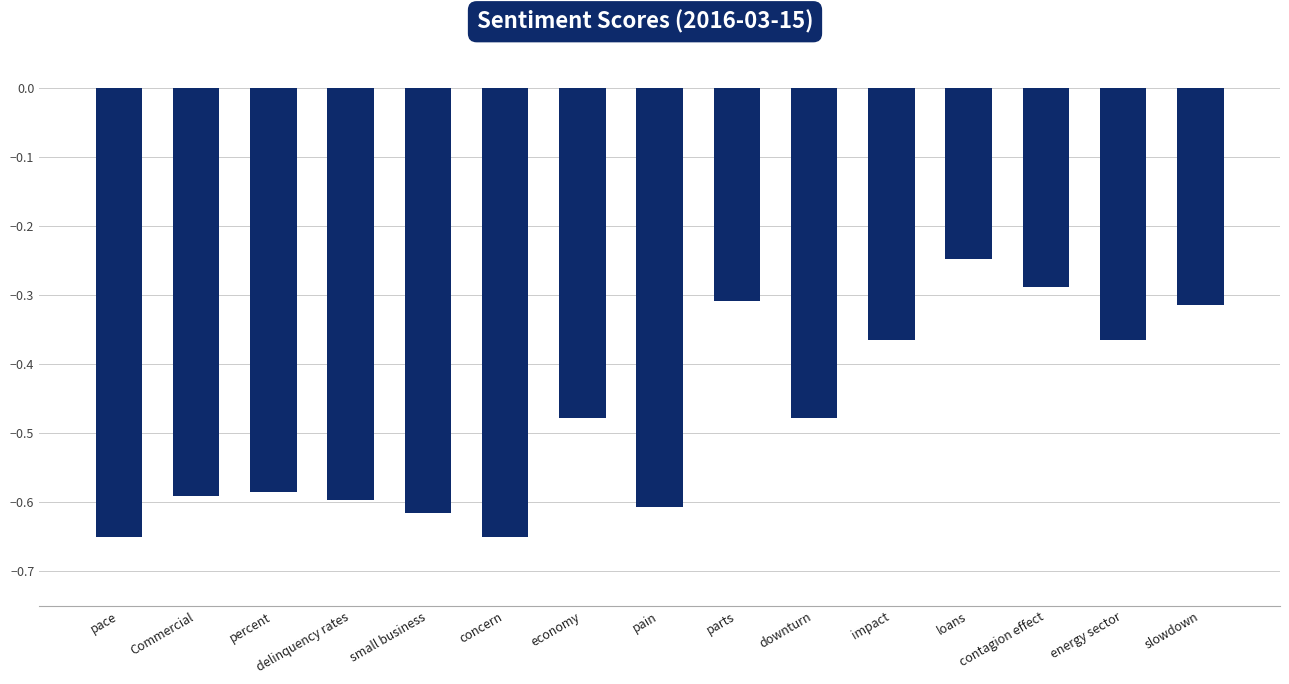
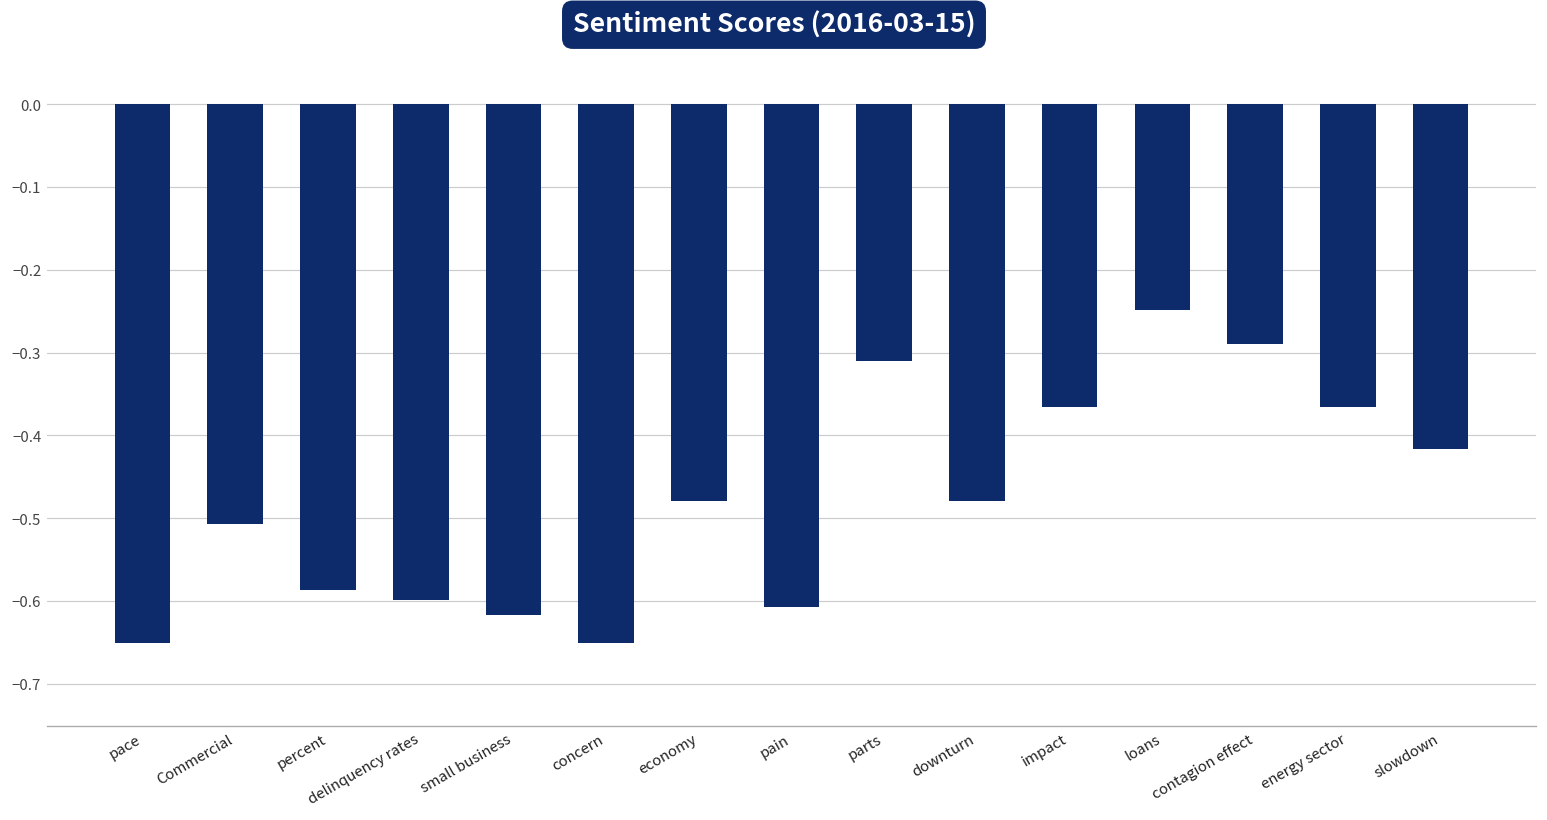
  {
    "pace": -0.65,
-   "Commercial": -0.59,
+   "Commercial": -0.51,
    "percent": -0.59,
    "delinquency rates": -0.60,
    "small business": -0.62,
    "concern": -0.65,
    "economy": -0.48,
    "pain": -0.61,
    "parts": -0.31,
    "downturn": -0.48,
    "impact": -0.37,
    "loans": -0.25,
    "contagion effect": -0.29,
    "energy sector": -0.37,
-   "slowdown": -0.32
+   "slowdown": -0.42
  }
